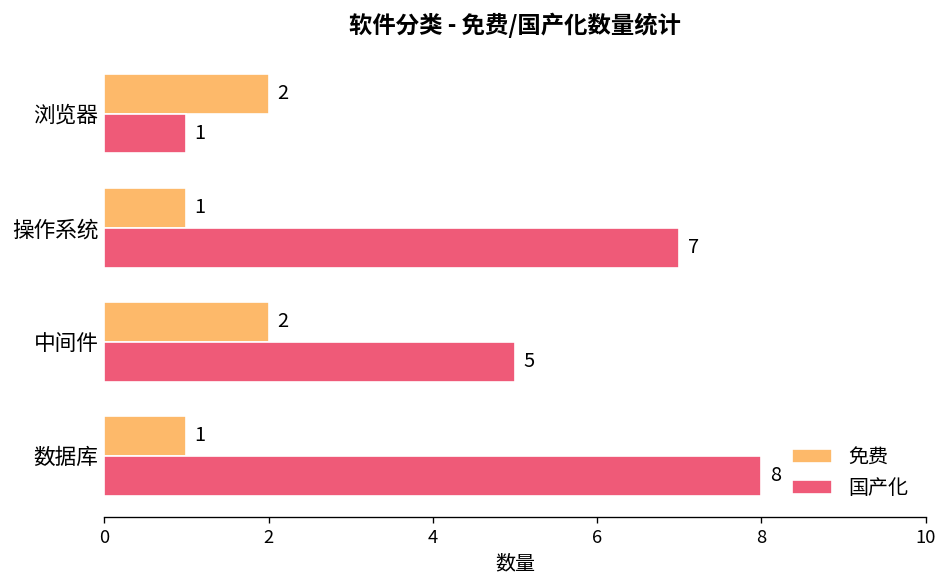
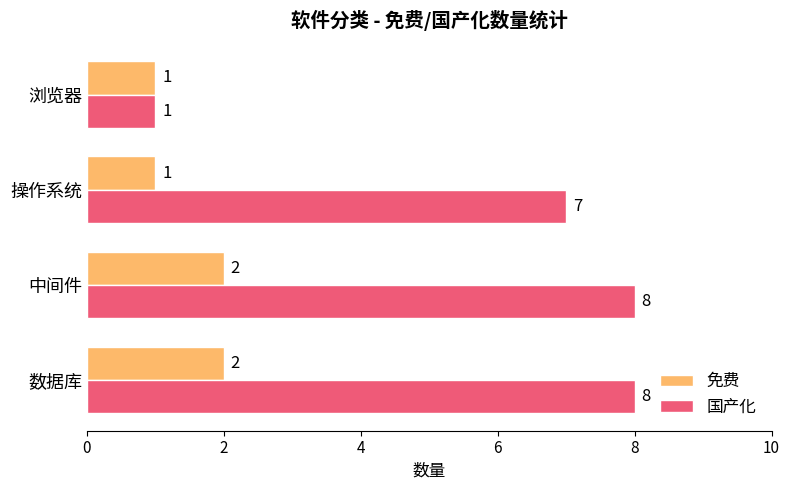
  {
    "免费": {
-     "浏览器": 2,
+     "浏览器": 1,
      "操作系统": 1,
      "中间件": 2,
-     "数据库": 1
+     "数据库": 2
    },
    "国产化": {
      "浏览器": 1,
      "操作系统": 7,
-     "中间件": 5,
+     "中间件": 8,
      "数据库": 8
    }
  }
